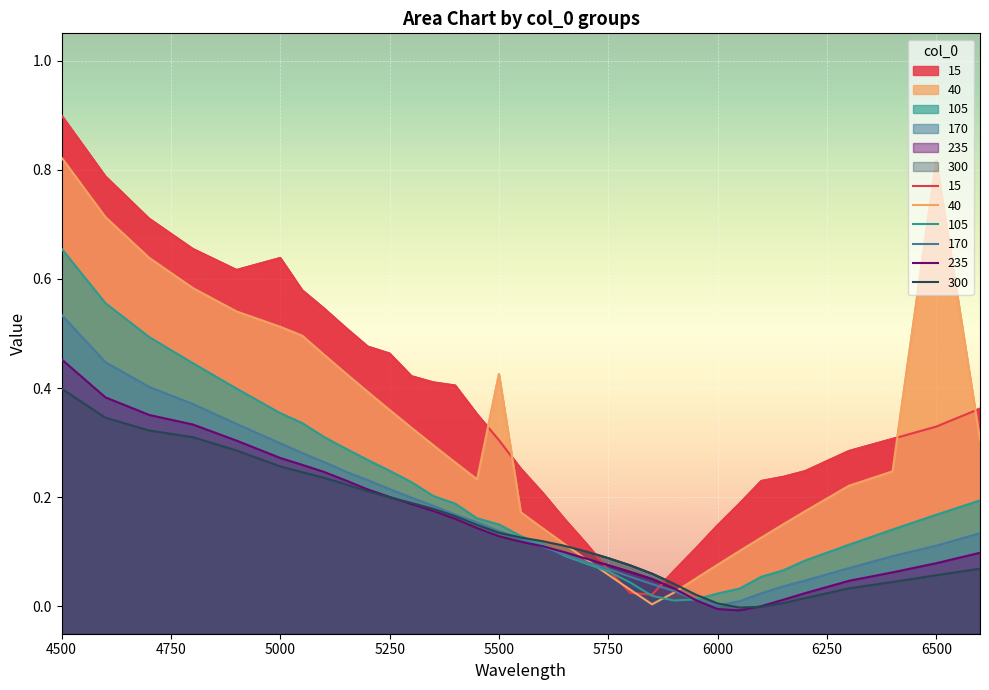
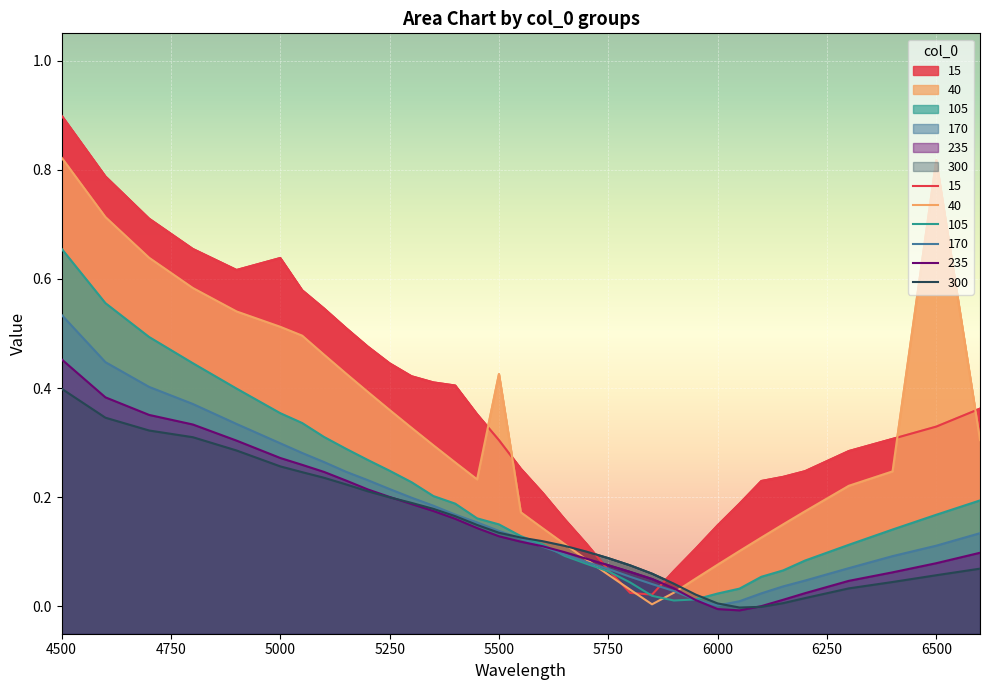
  {
    "15": {
      "4500": 0.90,
      "5000": 0.64,
-     "5250": 0.46,
+     "5250": 0.45,
      "5500": 0.30,
      "6000": 0.15,
      "6500": 0.33
    },
    "40": {
      "4500": 0.82,
      "5000": 0.51,
      "5250": 0.36,
      "5500": 0.43,
      "5750": 0.06,
      "6000": 0.08
    }
  }
